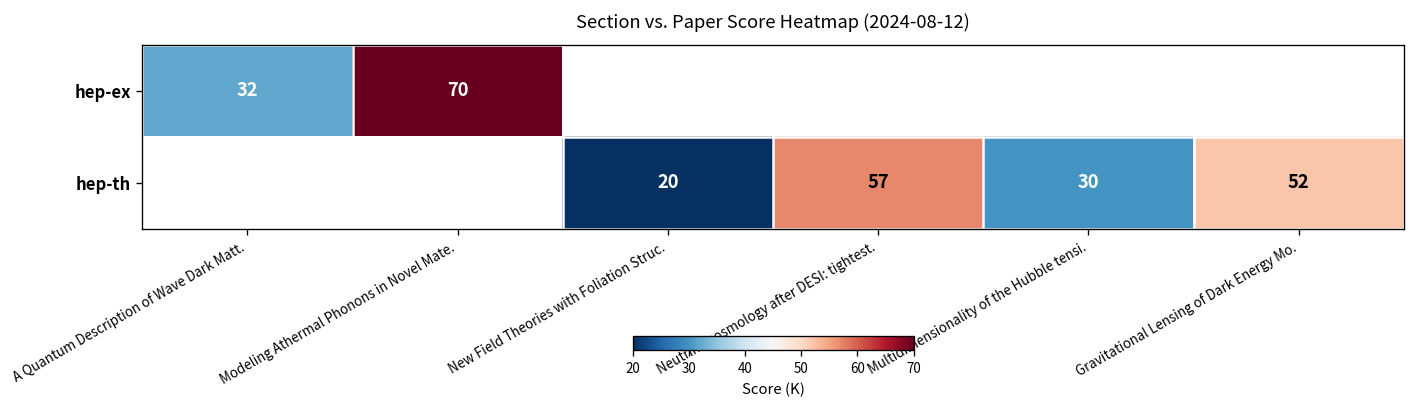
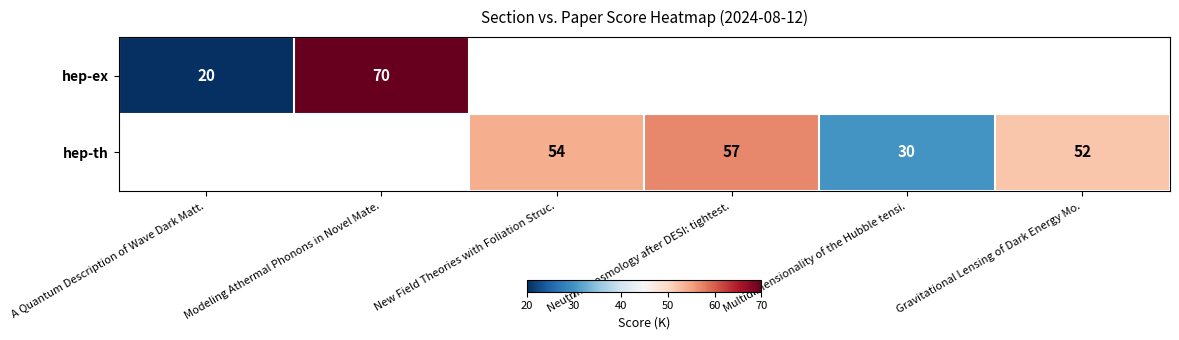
  {
    "hep-ex": {
-     "A Quantum Description of Wave Dark Matt.": 32,
+     "A Quantum Description of Wave Dark Matt.": 20,
      "Modeling Athermal Phonons in Novel Mate.": 70
    },
    "hep-th": {
-     "New Field Theories with Foliation Struc.": 20,
+     "New Field Theories with Foliation Struc.": 54,
      "Neutrino cosmology after DESI: tightest.": 57,
      "Multidimensionality of the Hubble tensi.": 30,
      "Gravitational Lensing of Dark Energy Mo.": 52
    }
  }
